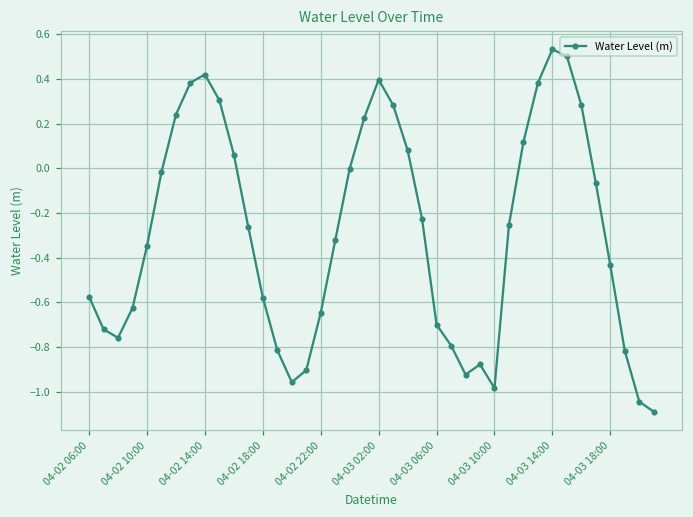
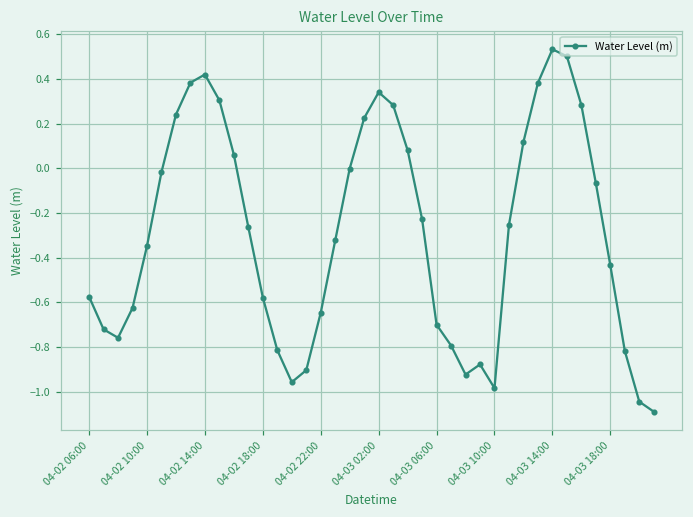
  {
    "04-02 06:00": -0.57,
    "04-02 10:00": -0.35,
    "04-02 14:00": 0.42,
    "04-02 18:00": -0.58,
    "04-02 22:00": -0.65,
-   "04-03 02:00": 0.40,
+   "04-03 02:00": 0.34,
    "04-03 06:00": -0.70,
    "04-03 10:00": -0.98,
    "04-03 14:00": 0.53,
    "04-03 18:00": -0.43
  }
